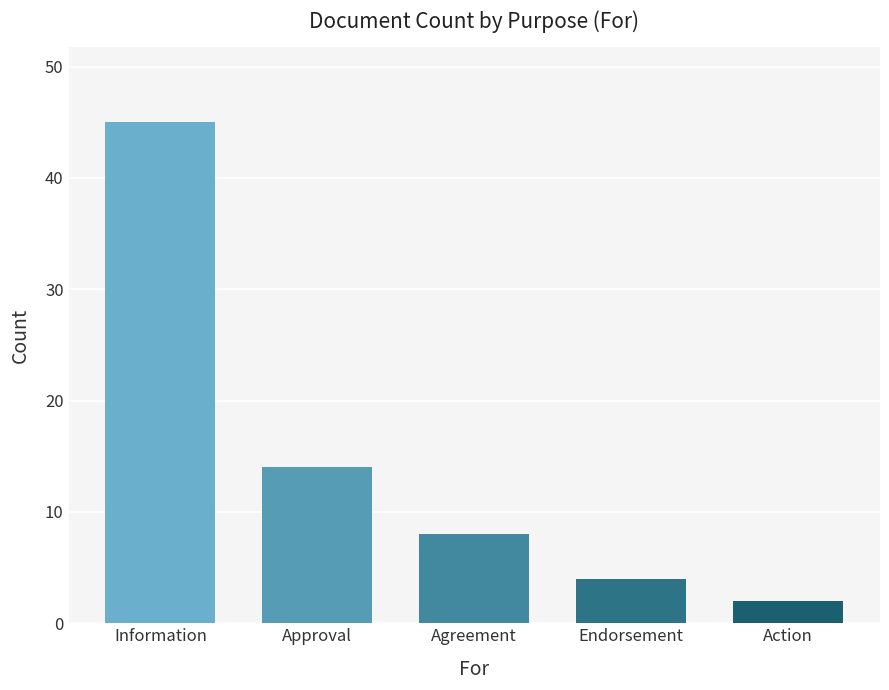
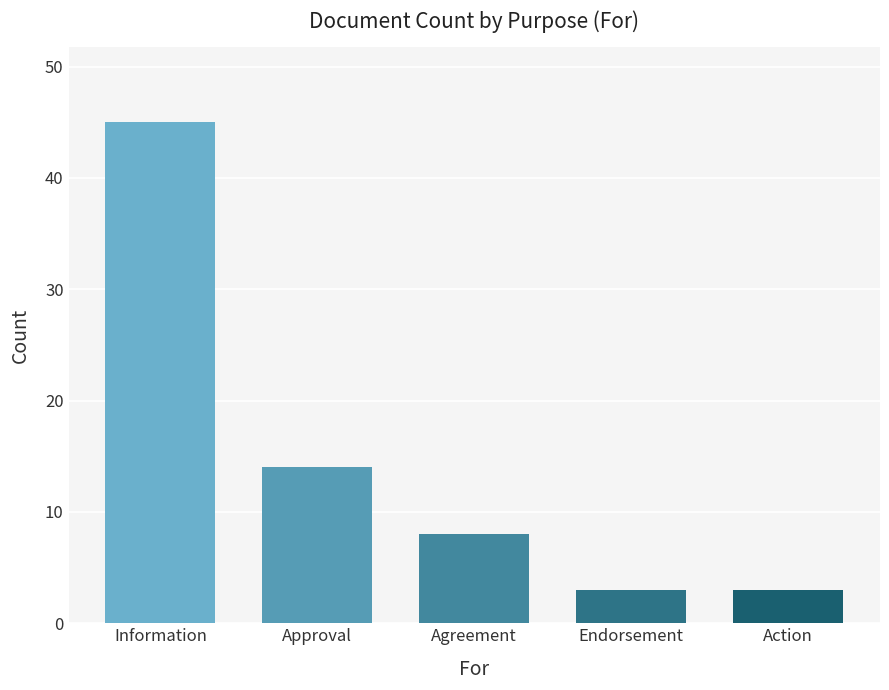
  {
    "Information": 45,
    "Approval": 14,
    "Agreement": 8,
-   "Endorsement": 4,
-   "Action": 2
+   "Endorsement": 3,
+   "Action": 3
  }
